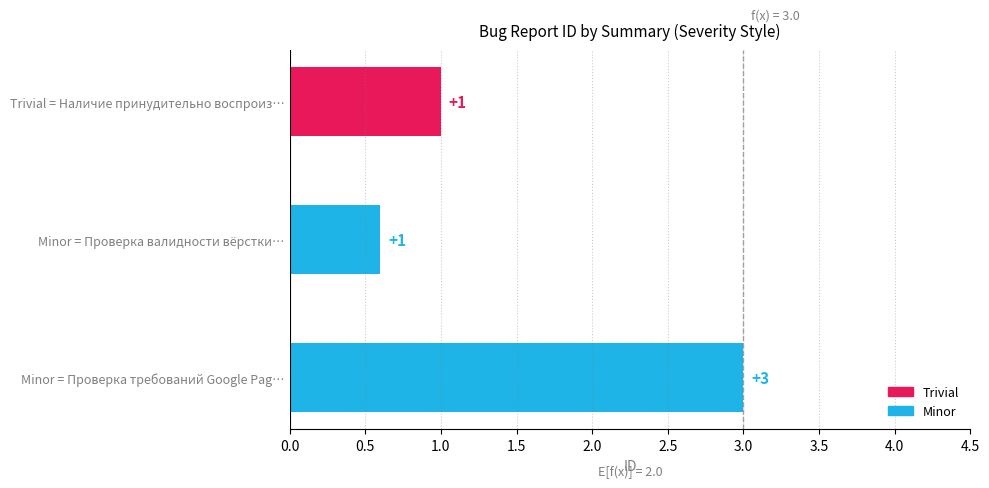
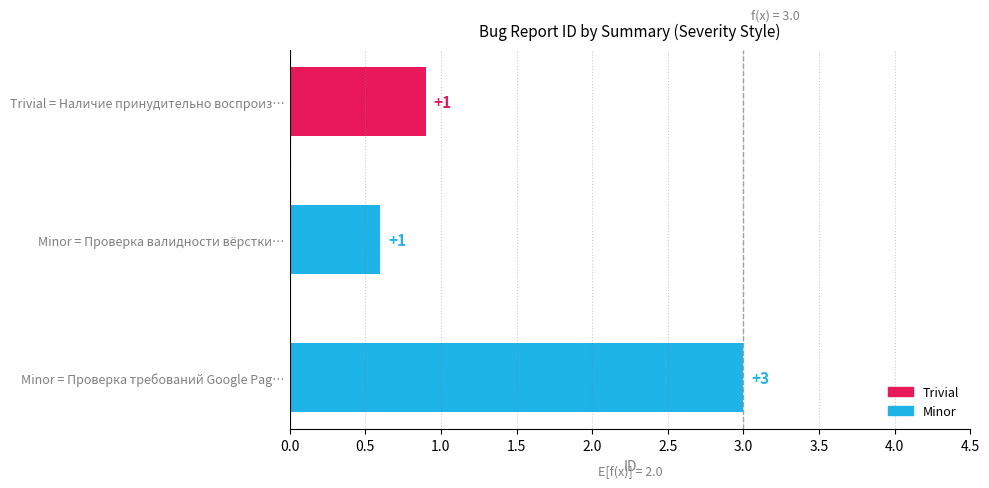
  {
-   "Trivial = Наличие принудительно воспроиз…": 1.0
+   "Trivial = Наличие принудительно воспроиз…": 0.9
  }
